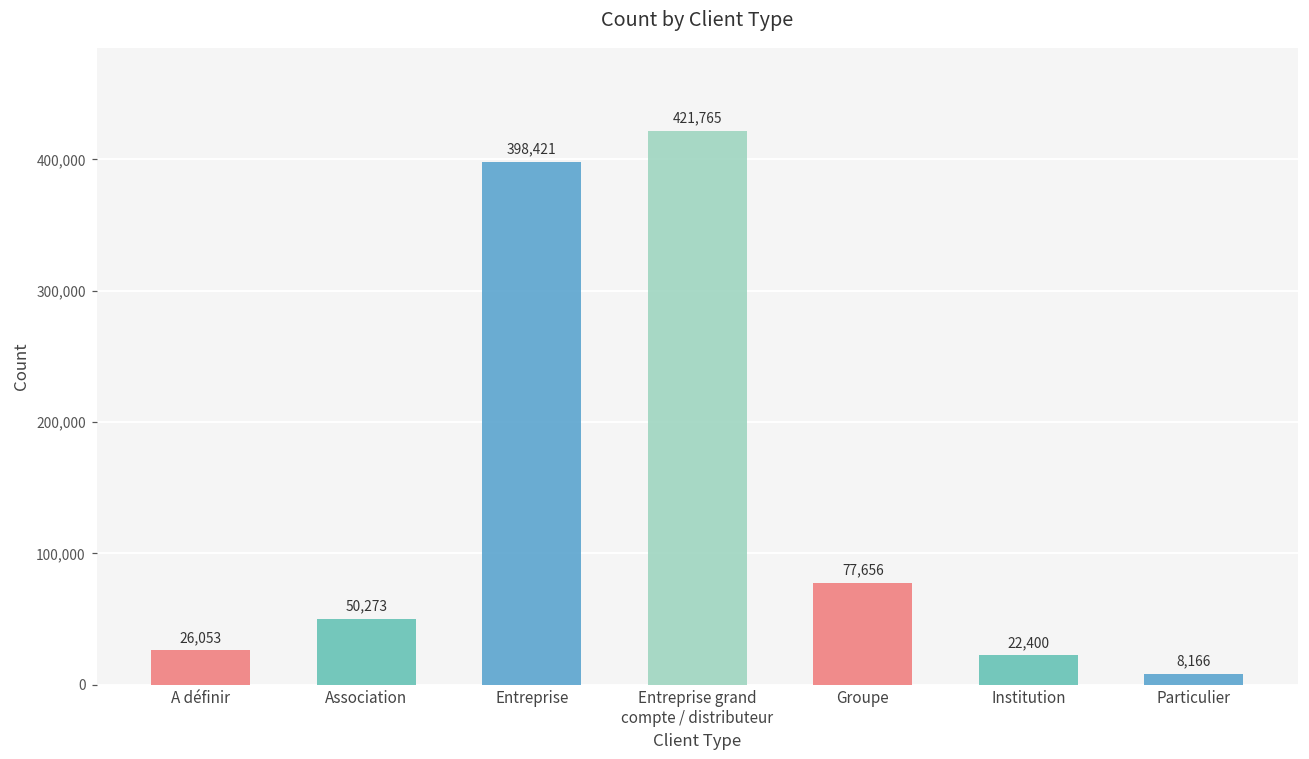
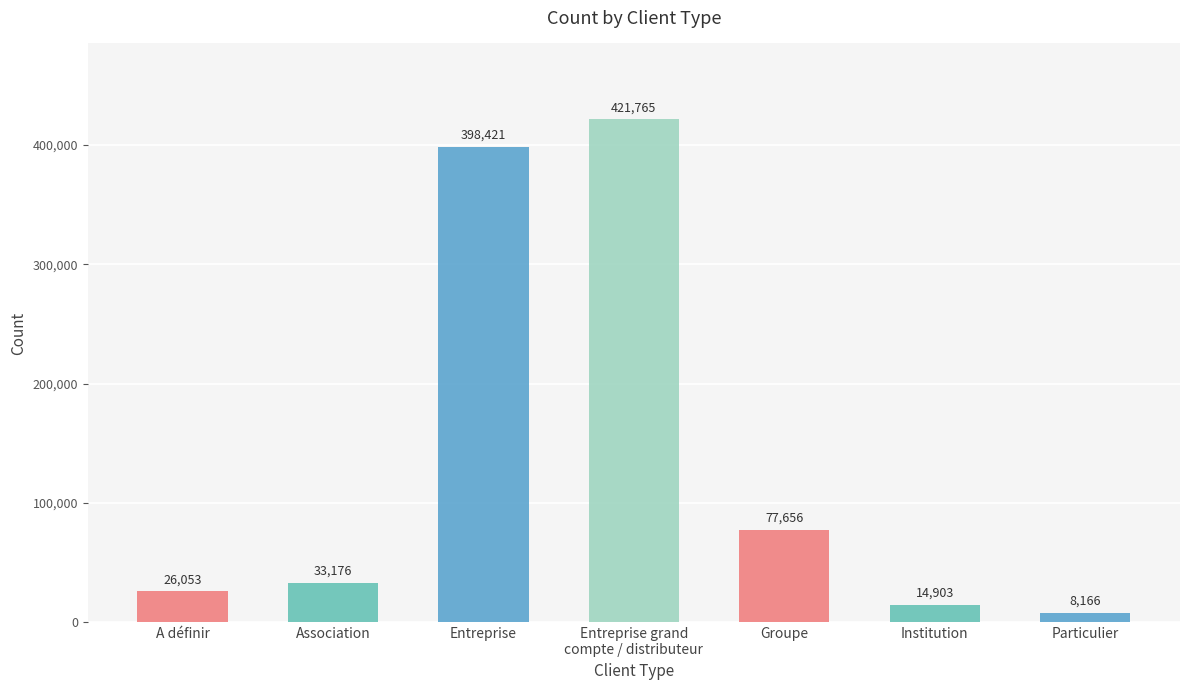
  {
    "A définir": "26,053",
-   "Association": "50,273",
+   "Association": "33,176",
    "Entreprise": "398,421",
    "Entreprise grand compte / distributeur": "421,765",
    "Groupe": "77,656",
-   "Institution": "22,400",
+   "Institution": "14,903",
    "Particulier": "8,166"
  }
